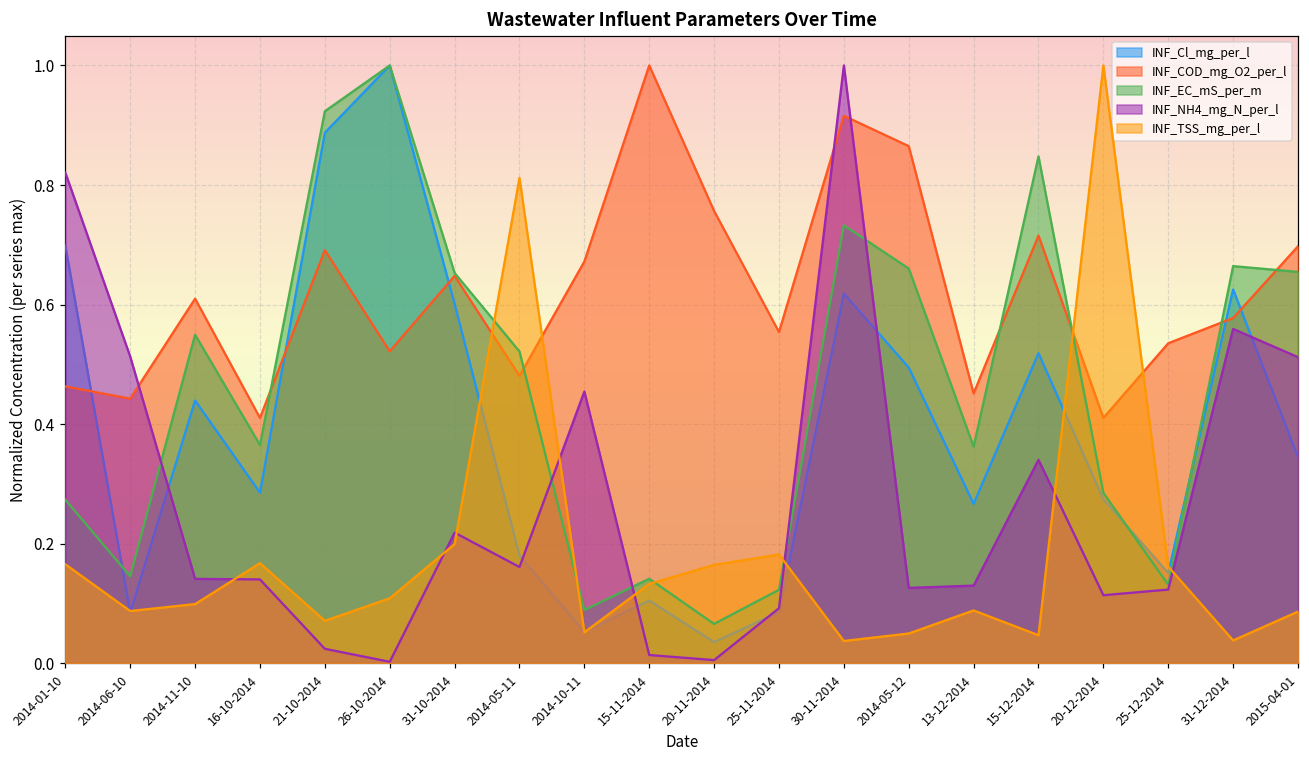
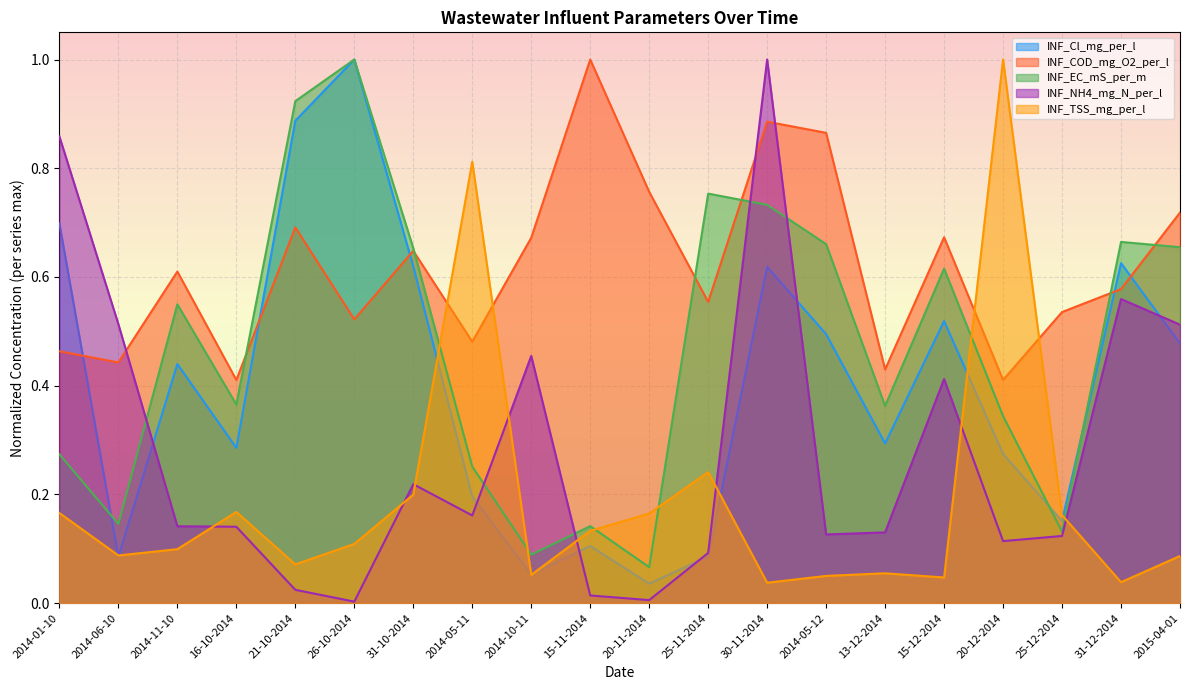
  {
    "INF_Cl_mg_per_l": {
      "2014-01-10": 0.70,
      "2014-11-10": 0.44,
      "16-10-2014": 0.29,
      "21-10-2014": 0.89,
-     "31-10-2014": 0.60,
-     "2014-05-11": 0.18,
+     "31-10-2014": 0.62,
+     "2014-05-11": 0.20,
      "15-11-2014": 0.11,
      "20-11-2014": 0.04,
      "25-11-2014": 0.09,
      "30-11-2014": 0.62,
      "2014-05-12": 0.49,
-     "13-12-2014": 0.27,
+     "13-12-2014": 0.29,
      "15-12-2014": 0.52,
      "20-12-2014": 0.27,
      "25-12-2014": 0.15,
      "31-12-2014": 0.63,
-     "2015-04-01": 0.34
+     "2015-04-01": 0.48
    },
    "INF_COD_mg_O2_per_l": {
      "2014-01-10": 0.46,
      "2014-06-10": 0.44,
      "2014-11-10": 0.61,
      "16-10-2014": 0.41,
      "21-10-2014": 0.69,
      "26-10-2014": 0.52,
      "31-10-2014": 0.65,
      "2014-05-11": 0.48,
      "2014-10-11": 0.67,
      "15-11-2014": 1.00,
      "20-11-2014": 0.76,
      "25-11-2014": 0.55,
-     "30-11-2014": 0.92,
+     "30-11-2014": 0.89,
      "2014-05-12": 0.87,
-     "13-12-2014": 0.45,
-     "15-12-2014": 0.72,
+     "13-12-2014": 0.43,
+     "15-12-2014": 0.67,
      "20-12-2014": 0.41,
      "25-12-2014": 0.54,
      "31-12-2014": 0.58,
-     "2015-04-01": 0.70
+     "2015-04-01": 0.72
    },
    "INF_EC_mS_per_m": {
      "2014-01-10": 0.27,
      "2014-06-10": 0.15,
      "2014-11-10": 0.55,
      "16-10-2014": 0.37,
      "21-10-2014": 0.92,
      "31-10-2014": 0.65,
-     "2014-05-11": 0.52,
+     "2014-05-11": 0.25,
      "2014-10-11": 0.09,
      "15-11-2014": 0.14,
      "20-11-2014": 0.07,
-     "25-11-2014": 0.12,
+     "25-11-2014": 0.75,
      "30-11-2014": 0.73,
      "2014-05-12": 0.66,
      "13-12-2014": 0.36,
-     "15-12-2014": 0.85,
-     "20-12-2014": 0.29,
+     "15-12-2014": 0.62,
+     "20-12-2014": 0.34,
      "25-12-2014": 0.13,
      "31-12-2014": 0.66,
      "2015-04-01": 0.65
    },
    "INF_NH4_mg_N_per_l": {
-     "2014-01-10": 0.82,
+     "2014-01-10": 0.86,
      "2014-06-10": 0.51,
      "2014-11-10": 0.14,
      "16-10-2014": 0.14,
      "21-10-2014": 0.02,
      "26-10-2014": 0.00,
      "31-10-2014": 0.22,
      "2014-05-11": 0.16,
      "2014-10-11": 0.45,
      "15-11-2014": 0.01,
      "20-11-2014": 0.01,
      "25-11-2014": 0.09,
      "30-11-2014": 1.00,
      "2014-05-12": 0.13,
      "13-12-2014": 0.13,
-     "15-12-2014": 0.34,
+     "15-12-2014": 0.41,
      "20-12-2014": 0.11,
      "25-12-2014": 0.12,
      "31-12-2014": 0.56,
      "2015-04-01": 0.51
    },
    "INF_TSS_mg_per_l": {
      "2014-01-10": 0.17,
      "2014-11-10": 0.10,
      "16-10-2014": 0.17,
      "21-10-2014": 0.07,
      "26-10-2014": 0.11,
      "31-10-2014": 0.20,
      "2014-05-11": 0.81,
      "15-11-2014": 0.13,
      "20-11-2014": 0.16,
-     "25-11-2014": 0.18,
+     "25-11-2014": 0.24,
      "30-11-2014": 0.04,
      "2014-05-12": 0.05,
-     "13-12-2014": 0.09,
+     "13-12-2014": 0.05,
      "15-12-2014": 0.05,
      "20-12-2014": 1.00,
      "25-12-2014": 0.16,
      "31-12-2014": 0.04,
      "2015-04-01": 0.09
    }
  }
